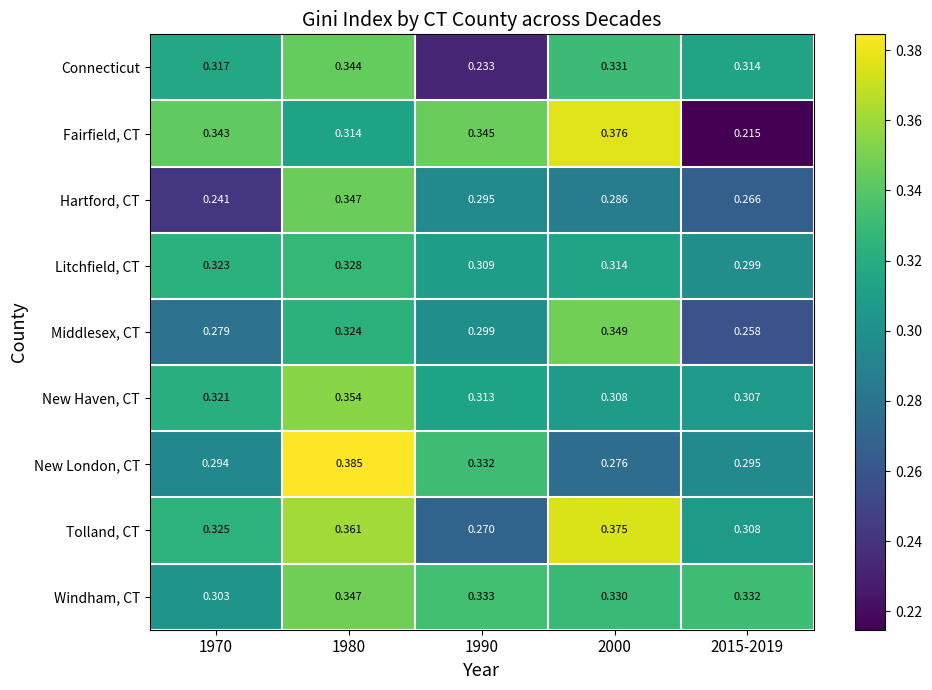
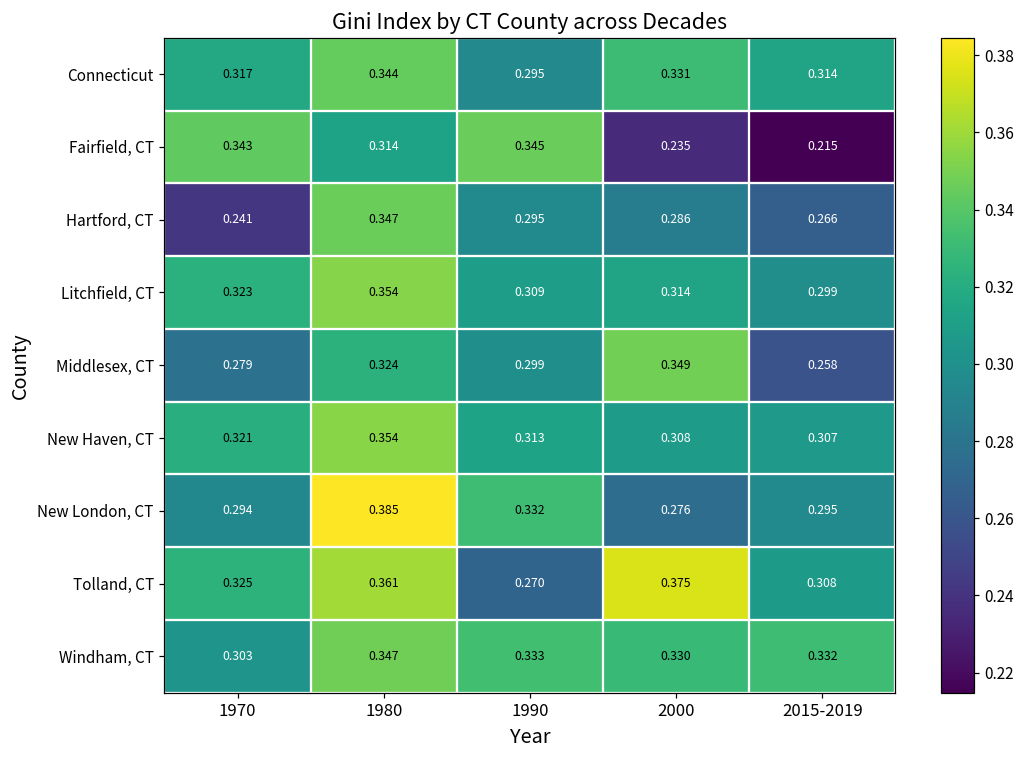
  {
    "Connecticut": {
      "1970": 0.317,
      "1980": 0.344,
-     "1990": 0.233,
+     "1990": 0.295,
      "2000": 0.331,
      "2015-2019": 0.314
    },
    "Fairfield, CT": {
      "1970": 0.343,
      "1980": 0.314,
      "1990": 0.345,
-     "2000": 0.376,
+     "2000": 0.235,
      "2015-2019": 0.215
    },
    "Hartford, CT": {
      "1970": 0.241,
      "1980": 0.347,
      "1990": 0.295,
      "2000": 0.286,
      "2015-2019": 0.266
    },
    "Litchfield, CT": {
      "1970": 0.323,
-     "1980": 0.328,
+     "1980": 0.354,
      "1990": 0.309,
      "2000": 0.314,
      "2015-2019": 0.299
    },
    "Middlesex, CT": {
      "1970": 0.279,
      "1980": 0.324,
      "1990": 0.299,
      "2000": 0.349,
      "2015-2019": 0.258
    },
    "New Haven, CT": {
      "1970": 0.321,
      "1980": 0.354,
      "1990": 0.313,
      "2000": 0.308,
      "2015-2019": 0.307
    },
    "New London, CT": {
      "1970": 0.294,
      "1980": 0.385,
      "1990": 0.332,
      "2000": 0.276,
      "2015-2019": 0.295
    },
    "Tolland, CT": {
      "1970": 0.325,
      "1980": 0.361,
      "1990": 0.270,
      "2000": 0.375,
      "2015-2019": 0.308
    },
    "Windham, CT": {
      "1970": 0.303,
      "1980": 0.347,
      "1990": 0.333,
      "2000": 0.330,
      "2015-2019": 0.332
    }
  }
